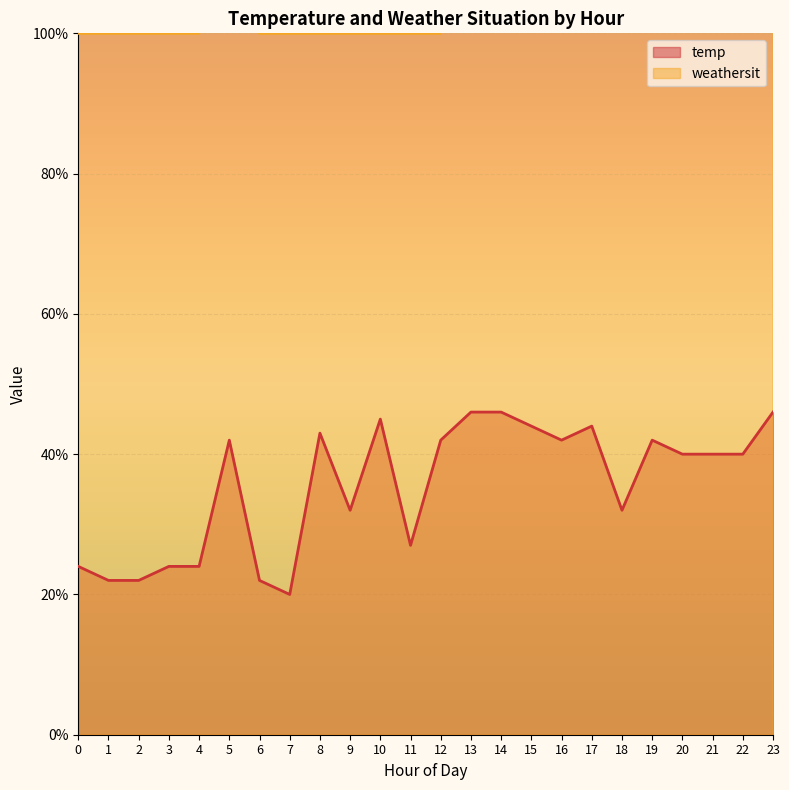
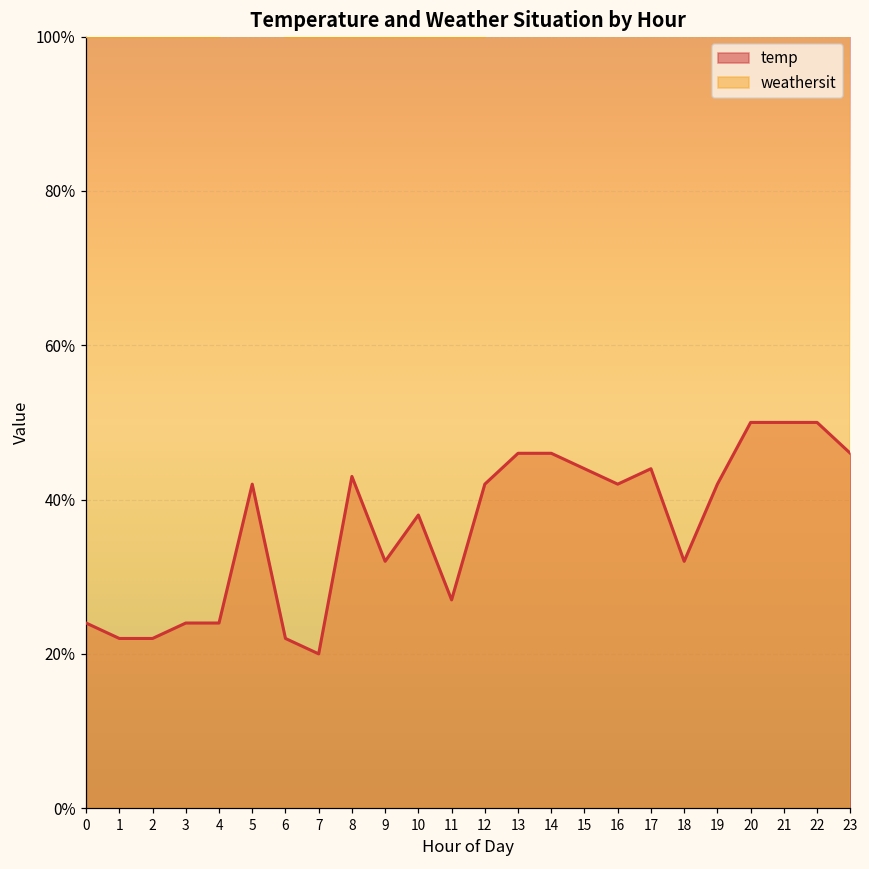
  {
    "temp": {
      "0": "24%",
      "1": "22%",
      "2": "22%",
      "3": "24%",
      "4": "24%",
      "5": "42%",
      "6": "22%",
      "7": "20%",
      "8": "43%",
      "9": "32%",
-     "10": "45%",
+     "10": "38%",
      "11": "27%",
      "12": "42%",
      "13": "46%",
      "14": "46%",
      "15": "44%",
      "16": "42%",
      "17": "44%",
      "18": "32%",
      "19": "42%",
-     "20": "40%",
-     "21": "40%",
-     "22": "40%",
+     "20": "50%",
+     "21": "50%",
+     "22": "50%",
      "23": "46%"
    },
    "weathersit": {
      "0": "100%",
      "1": "100%",
      "2": "100%",
      "3": "100%",
      "4": "100%",
      "6": "100%",
      "7": "100%",
      "8": "100%",
      "9": "100%",
      "10": "100%",
      "11": "100%",
      "12": "100%"
    }
  }
